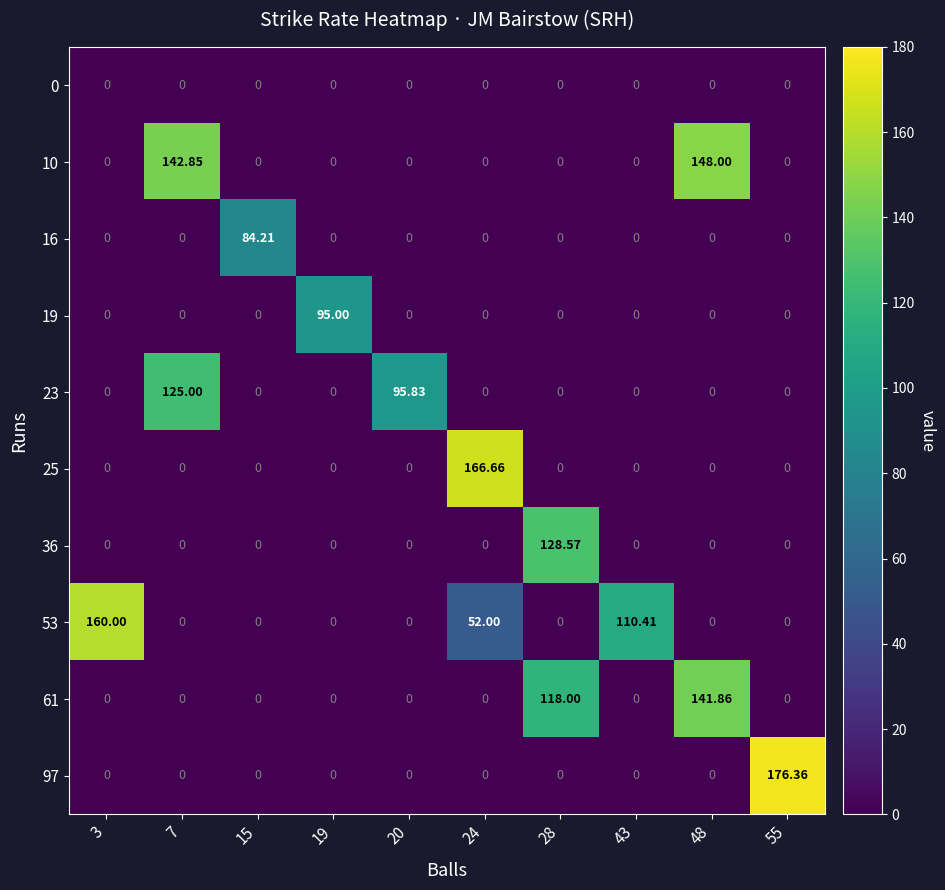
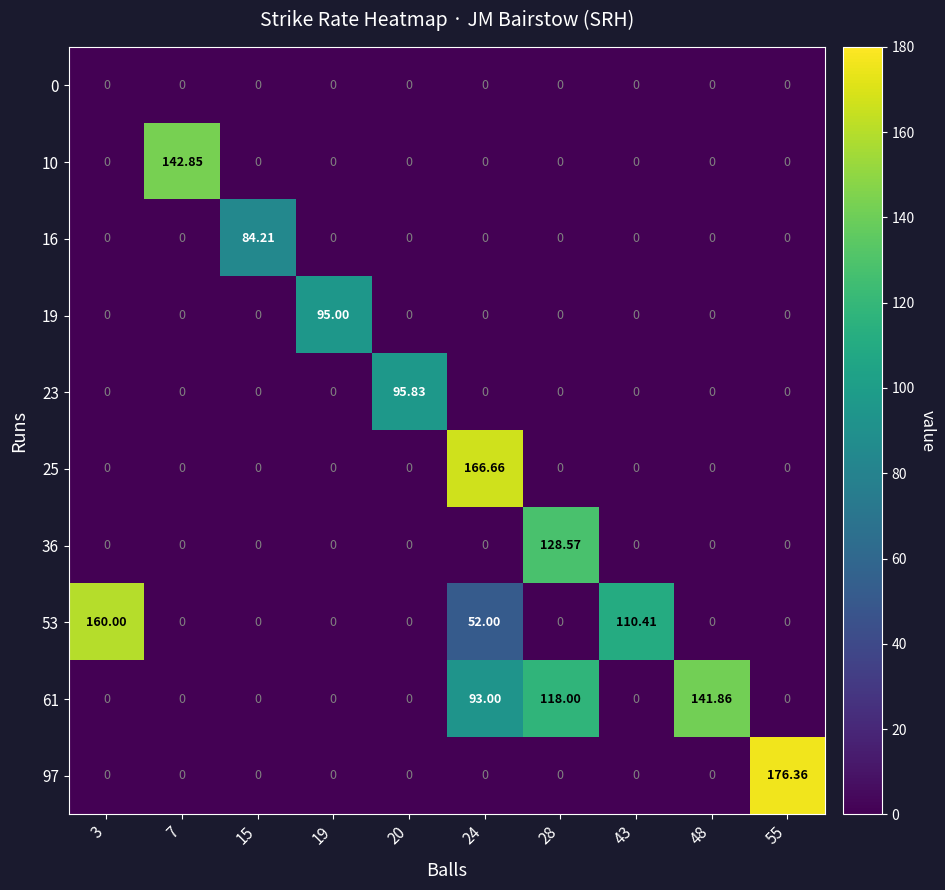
  {
    "0": {
      "3": 0,
      "7": 0,
      "15": 0,
      "19": 0,
      "20": 0,
      "24": 0,
      "28": 0,
      "43": 0,
      "48": 0,
      "55": 0
    },
    "10": {
      "3": 0,
      "7": 142.85,
      "15": 0,
      "19": 0,
      "20": 0,
      "24": 0,
      "28": 0,
      "43": 0,
-     "48": 148.00,
+     "48": 0,
      "55": 0
    },
    "16": {
      "3": 0,
      "7": 0,
      "15": 84.21,
      "19": 0,
      "20": 0,
      "24": 0,
      "28": 0,
      "43": 0,
      "48": 0,
      "55": 0
    },
    "19": {
      "3": 0,
      "7": 0,
      "15": 0,
      "19": 95.00,
      "20": 0,
      "24": 0,
      "28": 0,
      "43": 0,
      "48": 0,
      "55": 0
    },
    "23": {
      "3": 0,
-     "7": 125.00,
+     "7": 0,
      "15": 0,
      "19": 0,
      "20": 95.83,
      "24": 0,
      "28": 0,
      "43": 0,
      "48": 0,
      "55": 0
    },
    "25": {
      "3": 0,
      "7": 0,
      "15": 0,
      "19": 0,
      "20": 0,
      "24": 166.66,
      "28": 0,
      "43": 0,
      "48": 0,
      "55": 0
    },
    "36": {
      "3": 0,
      "7": 0,
      "15": 0,
      "19": 0,
      "20": 0,
      "24": 0,
      "28": 128.57,
      "43": 0,
      "48": 0,
      "55": 0
    },
    "53": {
      "3": 160.00,
      "7": 0,
      "15": 0,
      "19": 0,
      "20": 0,
      "24": 52.00,
      "28": 0,
      "43": 110.41,
      "48": 0,
      "55": 0
    },
    "61": {
      "3": 0,
      "7": 0,
      "15": 0,
      "19": 0,
      "20": 0,
-     "24": 0,
+     "24": 93.00,
      "28": 118.00,
      "43": 0,
      "48": 141.86,
      "55": 0
    },
    "97": {
      "3": 0,
      "7": 0,
      "15": 0,
      "19": 0,
      "20": 0,
      "24": 0,
      "28": 0,
      "43": 0,
      "48": 0,
      "55": 176.36
    }
  }
